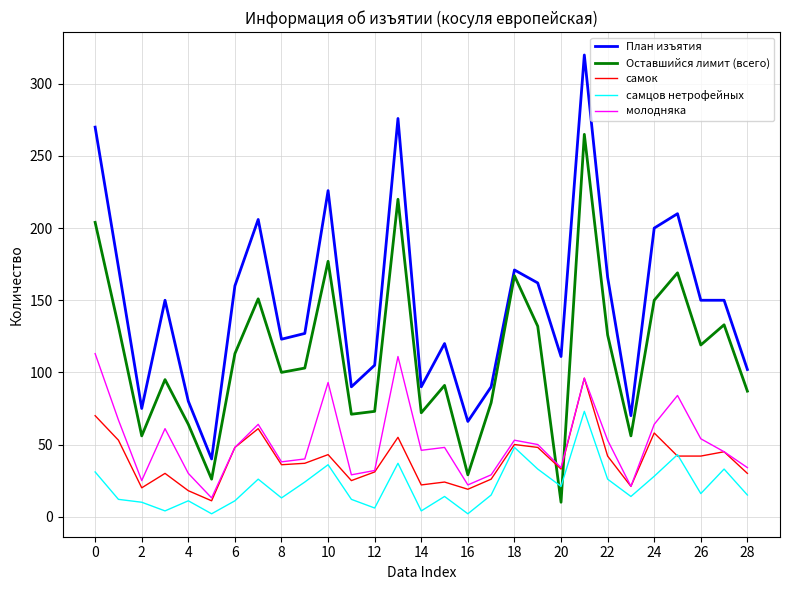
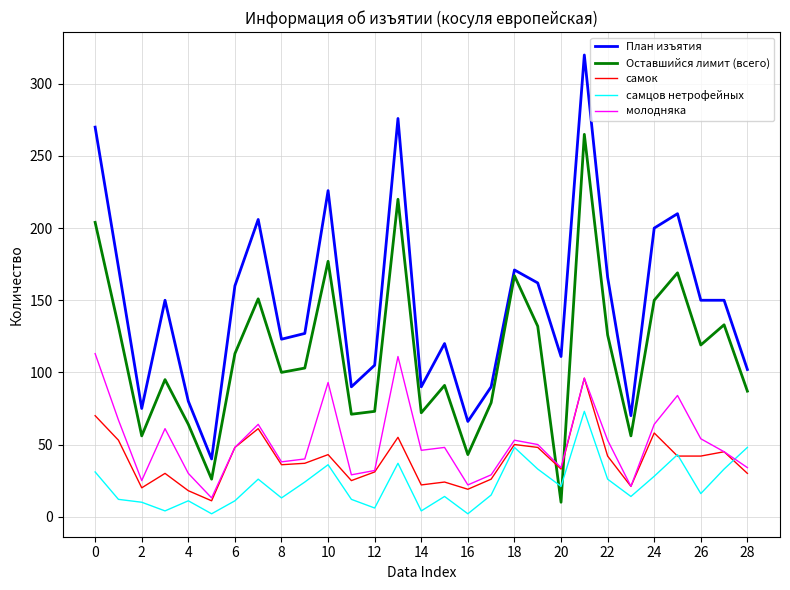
  {
    "План изъятия": {
      "0": 270,
      "2": 75,
      "4": 80,
      "6": 160,
      "8": 123,
      "10": 226,
      "12": 105,
      "14": 90,
      "16": 66,
      "18": 171,
      "20": 111,
      "22": 166,
      "24": 200,
      "26": 150,
      "28": 102
    },
    "Оставшийся лимит (всего)": {
      "0": 204,
      "2": 56,
      "4": 64,
      "6": 113,
      "8": 100,
      "10": 177,
      "12": 73,
      "14": 72,
-     "16": 29,
+     "16": 43,
      "18": 167,
      "20": 10,
      "22": 126,
      "24": 150,
      "26": 119,
      "28": 87
    },
    "самок": {
      "0": 70,
      "2": 20,
      "4": 18,
      "8": 36,
      "10": 43,
      "14": 22,
      "16": 19,
      "18": 50,
      "22": 42,
      "24": 58,
      "26": 42,
      "28": 30
    },
    "самцов нетрофейных": {
      "0": 31,
      "2": 10,
      "4": 11,
      "6": 11,
      "8": 13,
      "10": 36,
      "12": 6,
      "14": 4,
      "16": 2,
      "18": 48,
      "20": 21,
      "22": 26,
      "24": 28,
      "26": 16,
-     "28": 15
+     "28": 48
    },
    "молодняка": {
      "0": 113,
      "2": 25,
      "4": 30,
      "8": 38,
      "10": 93,
      "14": 46,
      "16": 22,
      "18": 53,
      "22": 53,
      "24": 64,
      "26": 54,
      "28": 34
    }
  }
